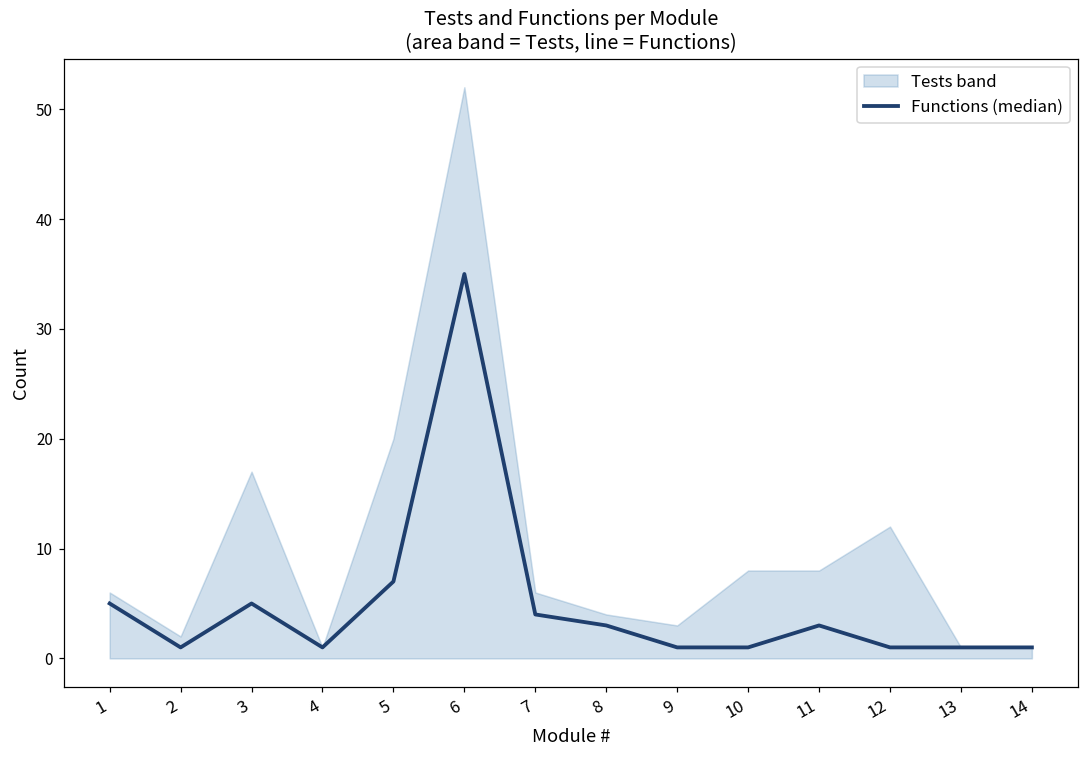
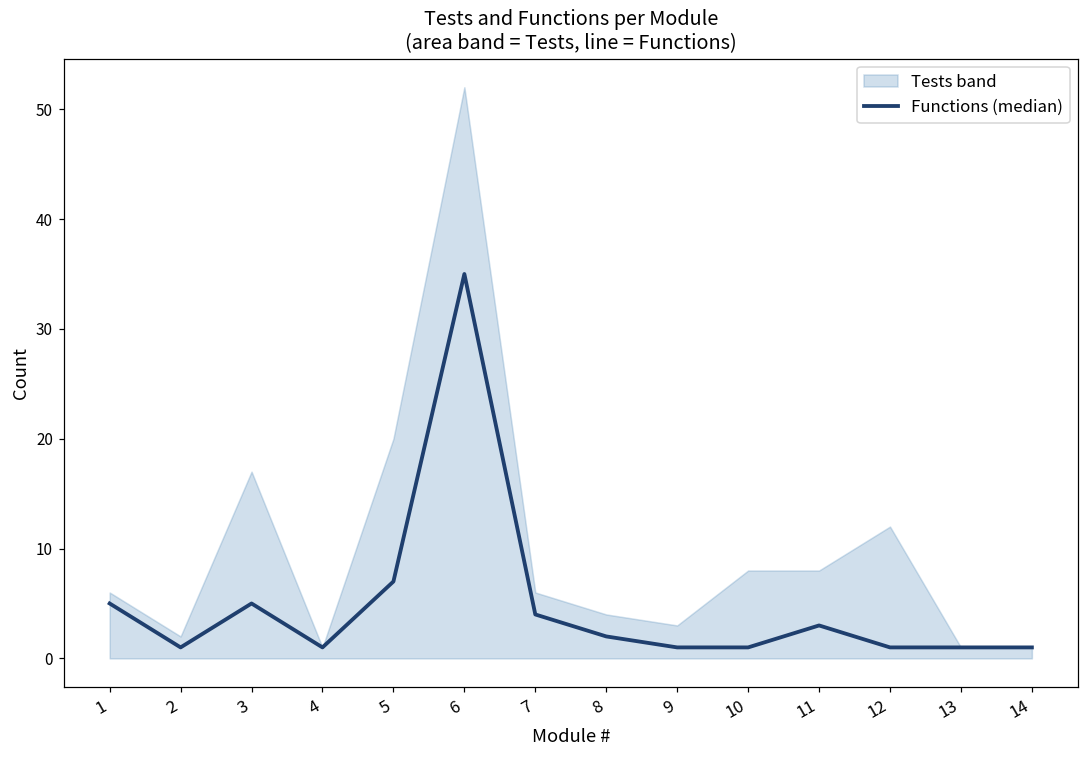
  {
    "Functions (median)": {
      "1": 5,
      "2": 1,
      "3": 5,
      "5": 7,
      "6": 35,
      "7": 4,
-     "8": 3,
+     "8": 2,
      "9": 1,
      "10": 1,
      "11": 3,
      "12": 1
    },
    "Tests band": {
      "1": 6,
      "2": 2,
      "3": 17,
      "5": 20,
      "6": 52,
      "7": 6,
      "8": 4,
      "9": 3,
      "10": 8,
      "11": 8,
      "12": 12
    }
  }
